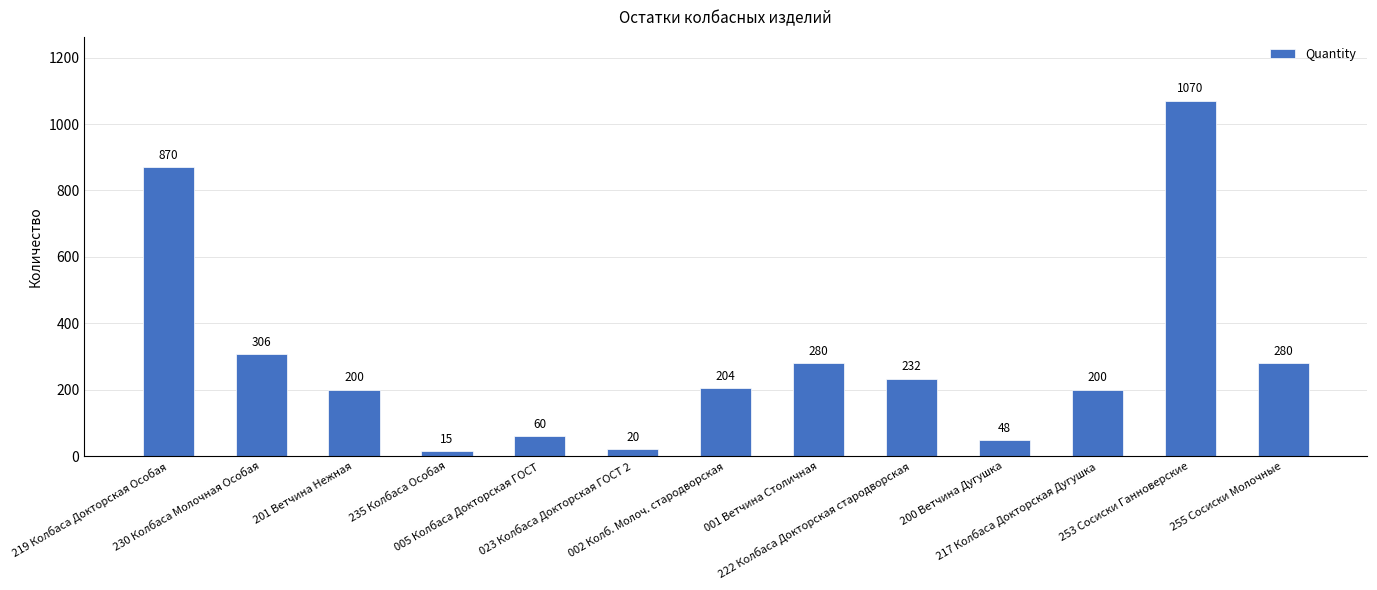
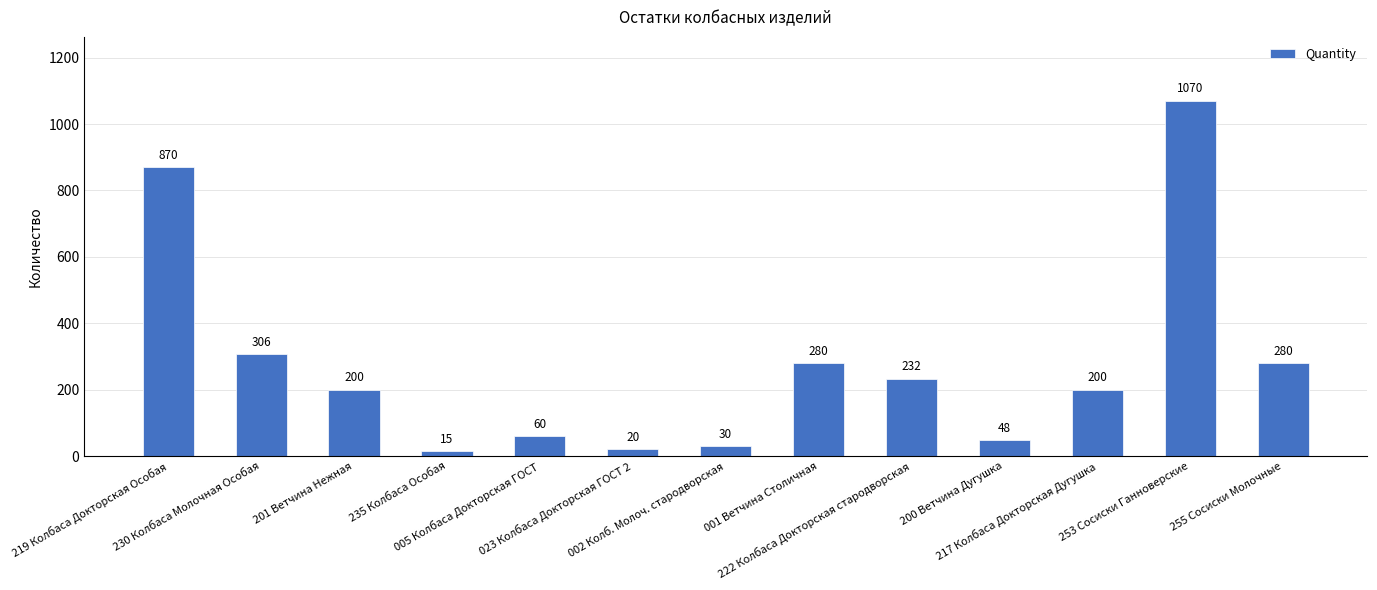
  {
    "219 Колбаса Докторская Особая": 870,
    "230 Колбаса Молочная Особая": 306,
    "201 Ветчина Нежная": 200,
    "235 Колбаса Особая": 15,
    "005 Колбаса Докторская ГОСТ": 60,
    "023 Колбаса Докторская ГОСТ 2": 20,
-   "002 Колб. Молоч. стародворская": 204,
+   "002 Колб. Молоч. стародворская": 30,
    "001 Ветчина Столичная": 280,
    "222 Колбаса Докторская стародворская": 232,
    "200 Ветчина Дугушка": 48,
    "217 Колбаса Докторская Дугушка": 200,
    "253 Сосиски Ганноверские": 1070,
    "255 Сосиски Молочные": 280
  }
